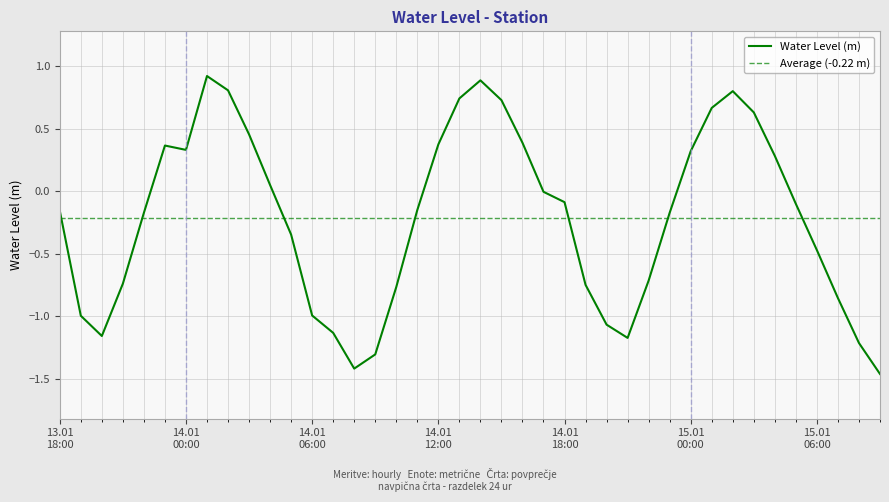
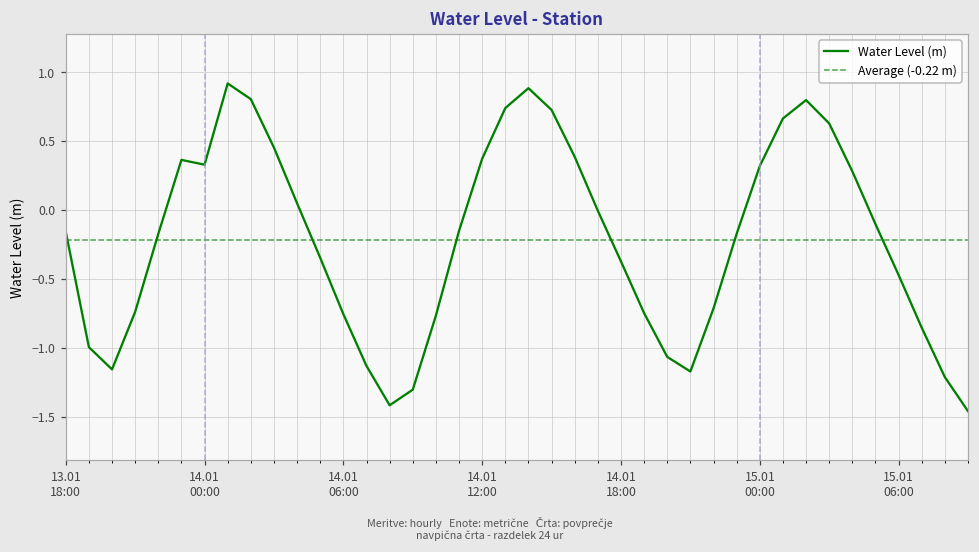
  {
    "13.01 18:00": -0.16,
    "14.01 00:00": 0.33,
-   "14.01 06:00": -0.99,
+   "14.01 06:00": -0.76,
    "14.01 12:00": 0.37,
-   "14.01 18:00": -0.09,
+   "14.01 18:00": -0.37,
    "15.01 00:00": 0.32,
    "15.01 06:00": -0.47
  }
